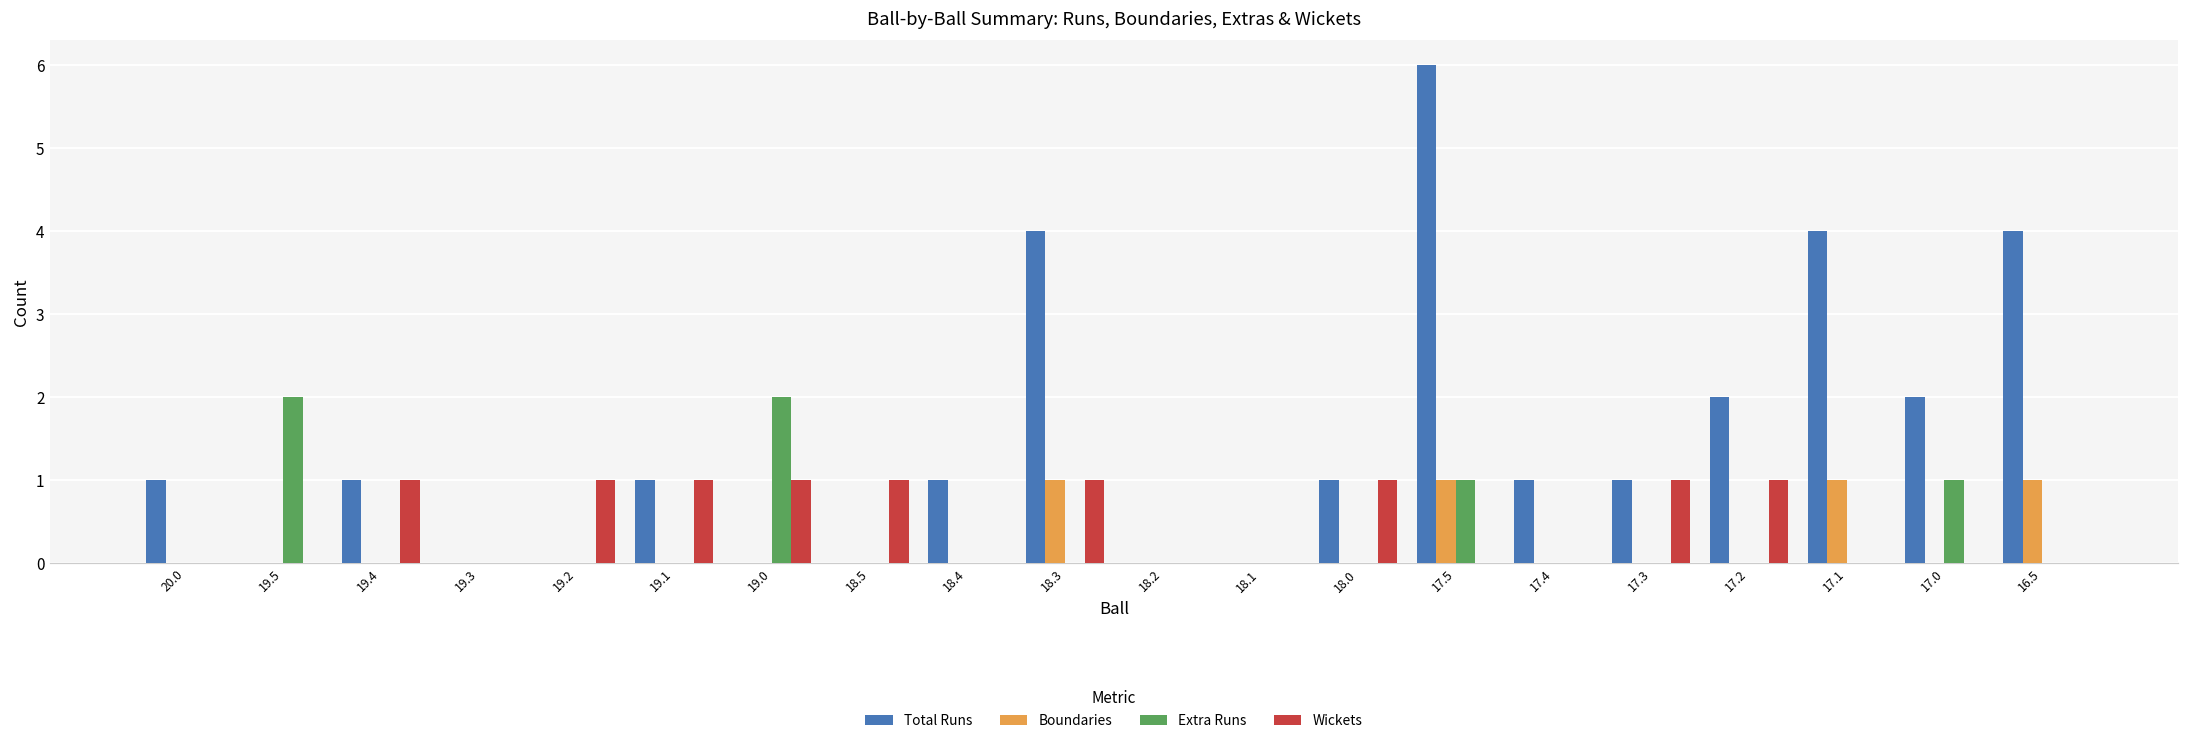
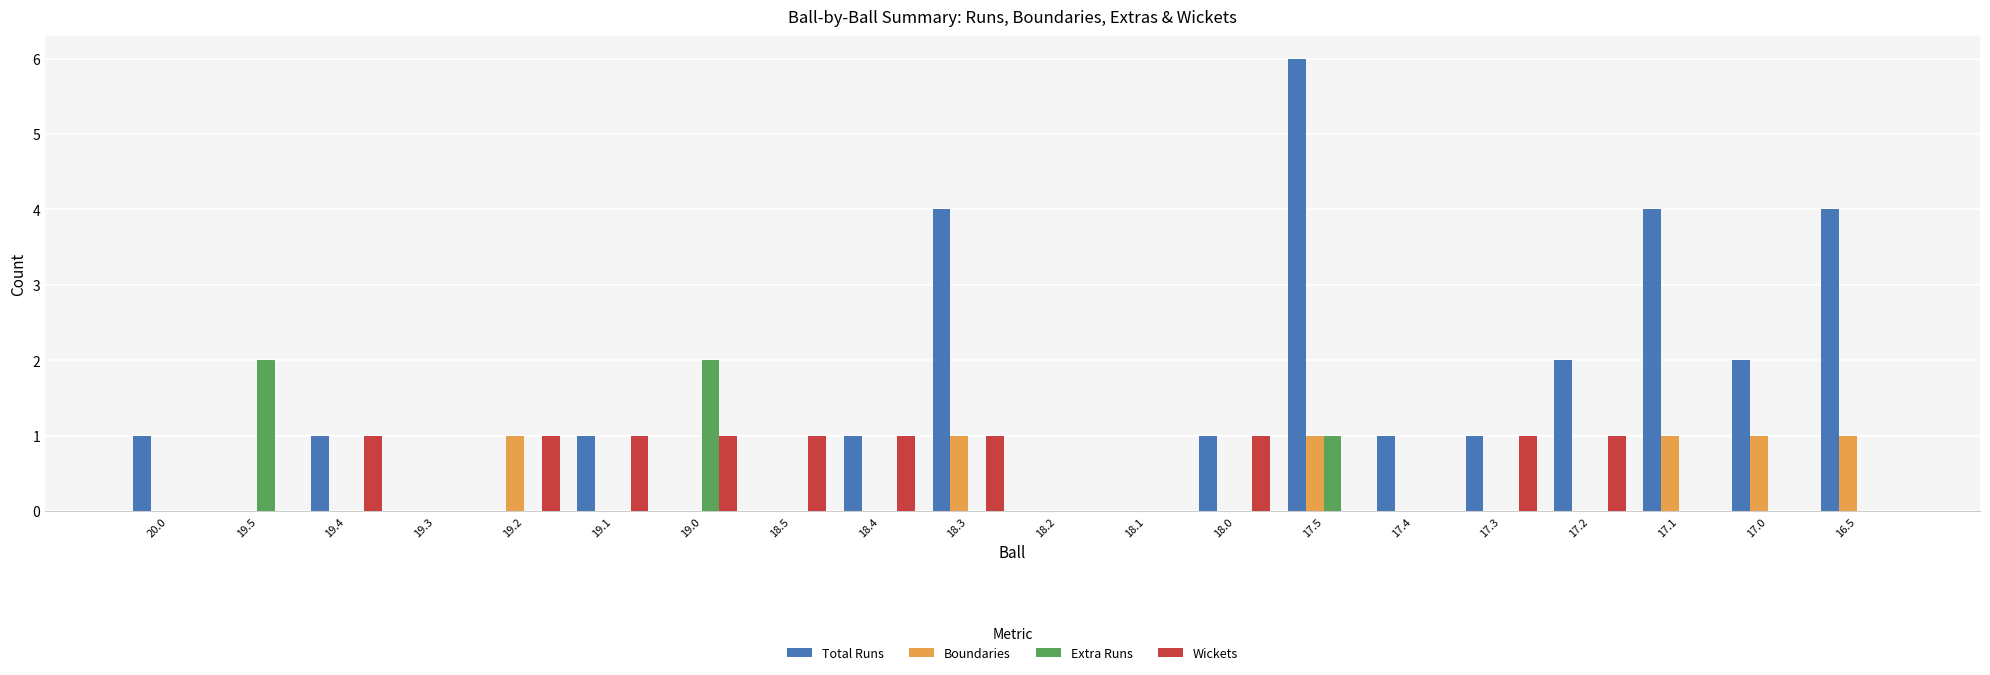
  {
    "Total Runs": {
      "20.0": 1,
      "19.5": 0,
      "19.4": 1,
      "19.3": 0,
      "19.2": 0,
      "19.1": 1,
      "19.0": 0,
      "18.5": 0,
      "18.4": 1,
      "18.3": 4,
      "18.2": 0,
      "18.1": 0,
      "18.0": 1,
      "17.5": 6,
      "17.4": 1,
      "17.3": 1,
      "17.2": 2,
      "17.1": 4,
      "17.0": 2,
      "16.5": 4
    },
    "Boundaries": {
      "20.0": 0,
      "19.5": 0,
      "19.4": 0,
      "19.3": 0,
-     "19.2": 0,
+     "19.2": 1,
      "19.1": 0,
      "19.0": 0,
      "18.5": 0,
      "18.4": 0,
      "18.3": 1,
      "18.2": 0,
      "18.1": 0,
      "18.0": 0,
      "17.5": 1,
      "17.4": 0,
      "17.3": 0,
      "17.2": 0,
      "17.1": 1,
-     "17.0": 0,
+     "17.0": 1,
      "16.5": 1
    },
    "Extra Runs": {
      "20.0": 0,
      "19.5": 2,
      "19.4": 0,
      "19.3": 0,
      "19.2": 0,
      "19.1": 0,
      "19.0": 2,
      "18.5": 0,
      "18.4": 0,
      "18.3": 0,
      "18.2": 0,
      "18.1": 0,
      "18.0": 0,
      "17.5": 1,
      "17.4": 0,
      "17.3": 0,
      "17.2": 0,
      "17.1": 0,
-     "17.0": 1,
+     "17.0": 0,
      "16.5": 0
    },
    "Wickets": {
      "20.0": 0,
      "19.5": 0,
      "19.4": 1,
      "19.3": 0,
      "19.2": 1,
      "19.1": 1,
      "19.0": 1,
      "18.5": 1,
-     "18.4": 0,
+     "18.4": 1,
      "18.3": 1,
      "18.2": 0,
      "18.1": 0,
      "18.0": 1,
      "17.5": 0,
      "17.4": 0,
      "17.3": 1,
      "17.2": 1,
      "17.1": 0,
      "17.0": 0,
      "16.5": 0
    }
  }
